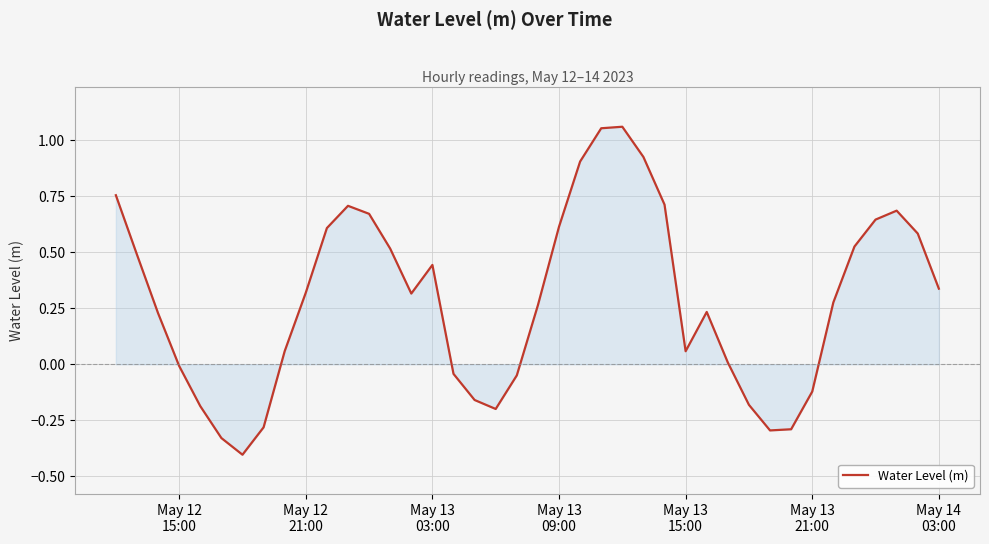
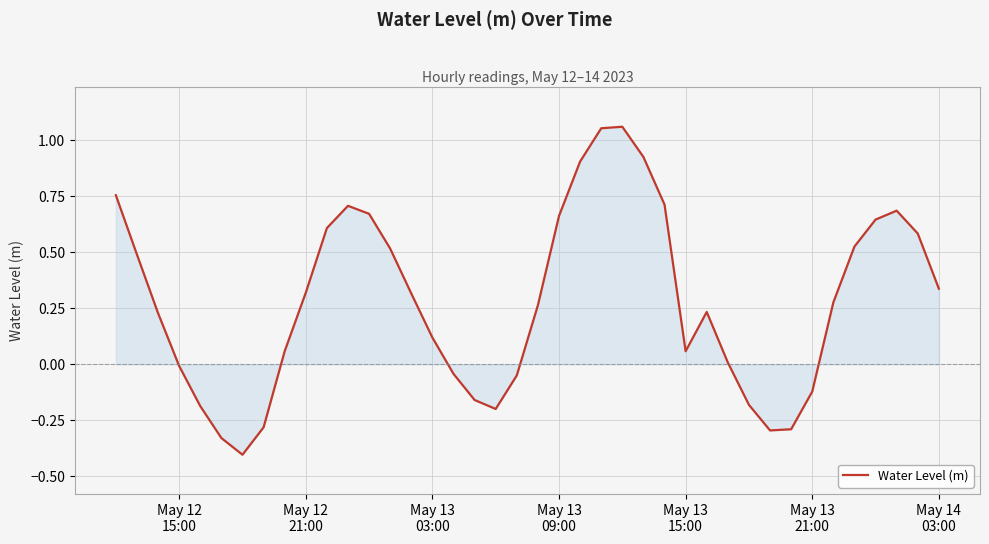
  {
    "Water Level (m)": {
-     "May 13 03:00": 0.44,
-     "May 13 09:00": 0.61,
+     "May 13 03:00": 0.12,
+     "May 13 09:00": 0.66,
      "May 13 21:00": -0.12
    }
  }
